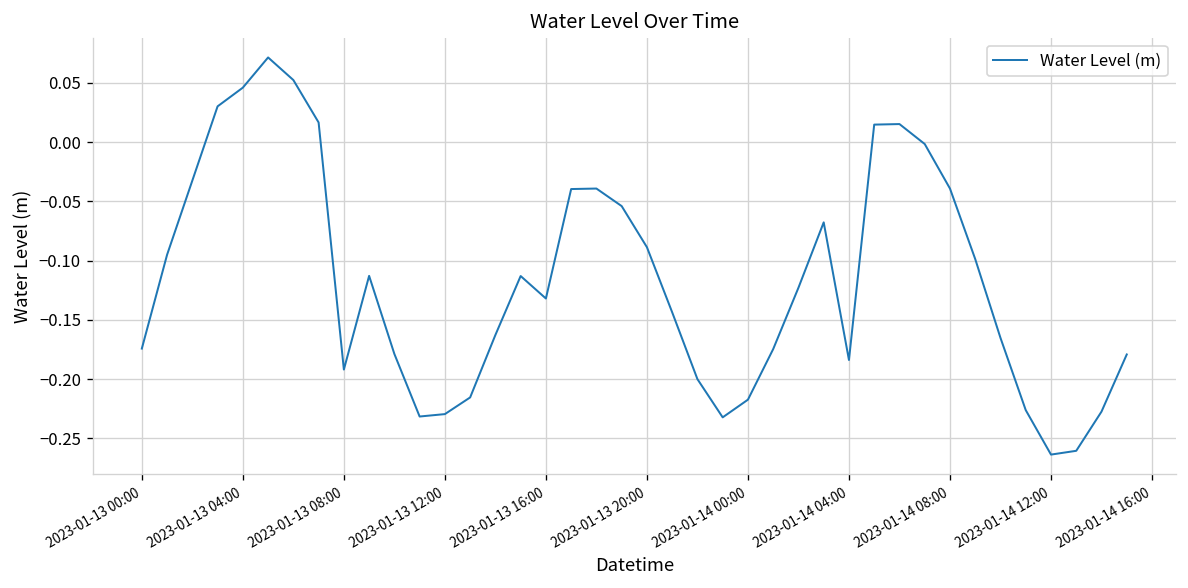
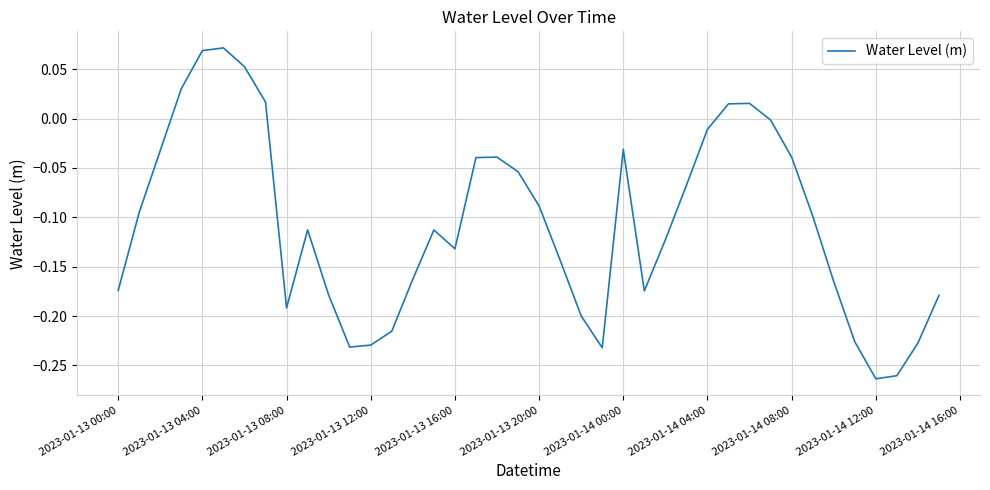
  {
    "2023-01-13 00:00": -0.17,
-   "2023-01-13 04:00": 0.05,
+   "2023-01-13 04:00": 0.07,
    "2023-01-13 08:00": -0.19,
    "2023-01-13 12:00": -0.23,
    "2023-01-13 16:00": -0.13,
    "2023-01-13 20:00": -0.09,
-   "2023-01-14 00:00": -0.22,
-   "2023-01-14 04:00": -0.18,
+   "2023-01-14 00:00": -0.03,
+   "2023-01-14 04:00": -0.01,
    "2023-01-14 08:00": -0.04,
    "2023-01-14 12:00": -0.26
  }
